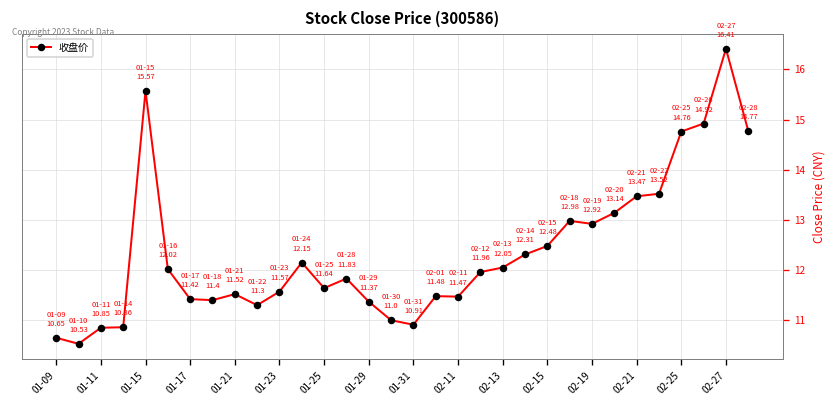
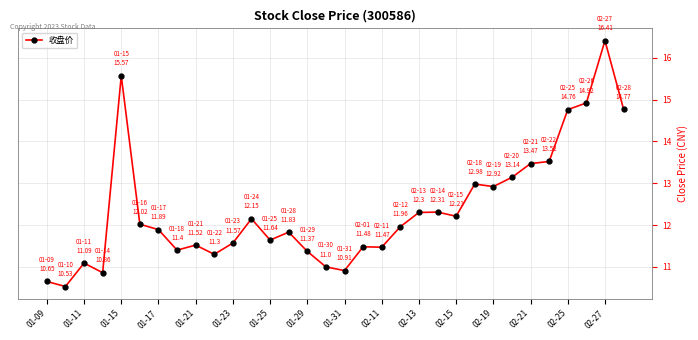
  {
    "01-09": 10.65,
-   "01-11": 10.85,
+   "01-11": 11.09,
    "01-15": 15.57,
-   "01-17": 11.42,
+   "01-17": 11.89,
    "01-21": 11.52,
    "01-23": 11.57,
    "01-25": 11.64,
    "01-29": 11.37,
    "01-31": 10.91,
    "02-11": 11.47,
-   "02-13": 12.05,
-   "02-15": 12.48,
+   "02-13": 12.3,
+   "02-15": 12.21,
    "02-19": 12.92,
    "02-21": 13.47,
    "02-25": 14.76,
    "02-27": 16.41
  }
